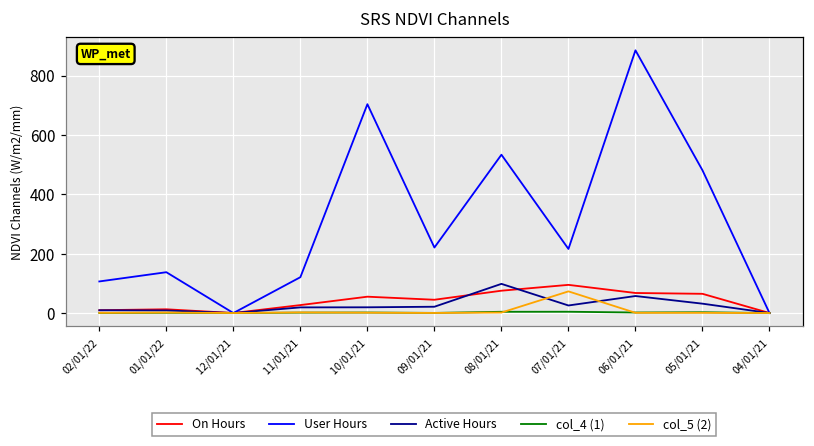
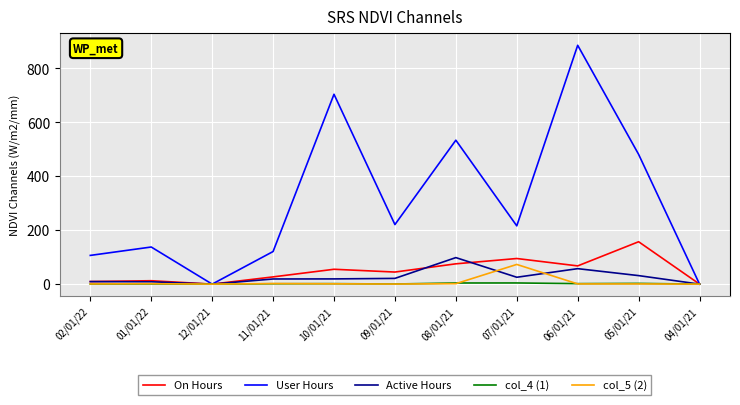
  {
    "On Hours": {
      "10/01/21": 60,
      "09/01/21": 40,
      "08/01/21": 80,
      "07/01/21": 90,
      "06/01/21": 70,
-     "05/01/21": 60
+     "05/01/21": 160
    },
    "User Hours": {
      "02/01/22": 110,
      "01/01/22": 140,
      "11/01/21": 120,
      "10/01/21": 700,
      "09/01/21": 220,
      "08/01/21": 530,
      "07/01/21": 220,
      "06/01/21": 890,
      "05/01/21": 480
    },
    "Active Hours": {
      "10/01/21": 20,
      "09/01/21": 20,
      "08/01/21": 100,
      "07/01/21": 30,
      "06/01/21": 60,
      "05/01/21": 30
    },
    "col_4 (1)": {
      "07/01/21": 0
    },
    "col_5 (2)": {
      "07/01/21": 70
    }
  }
